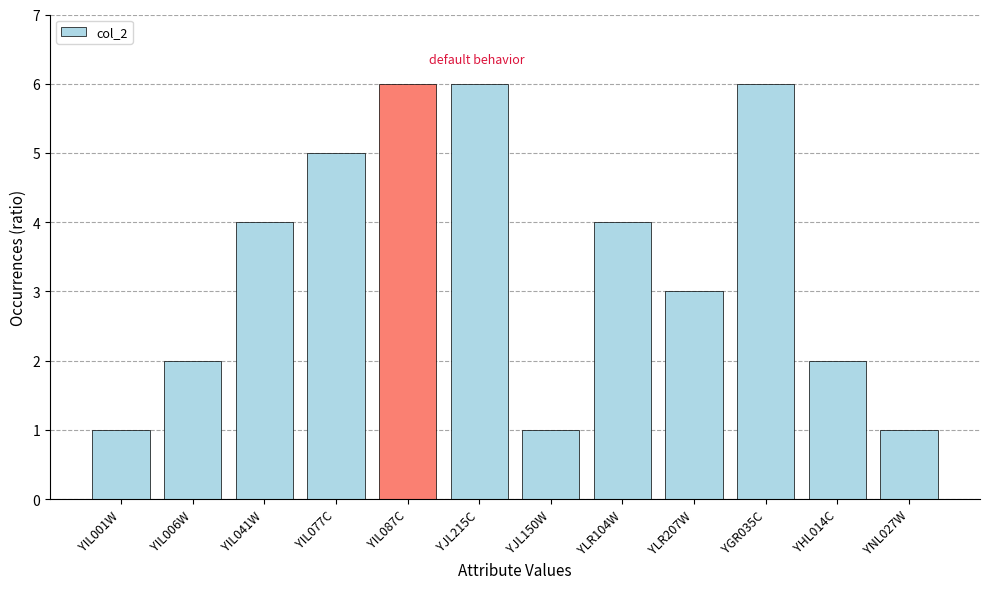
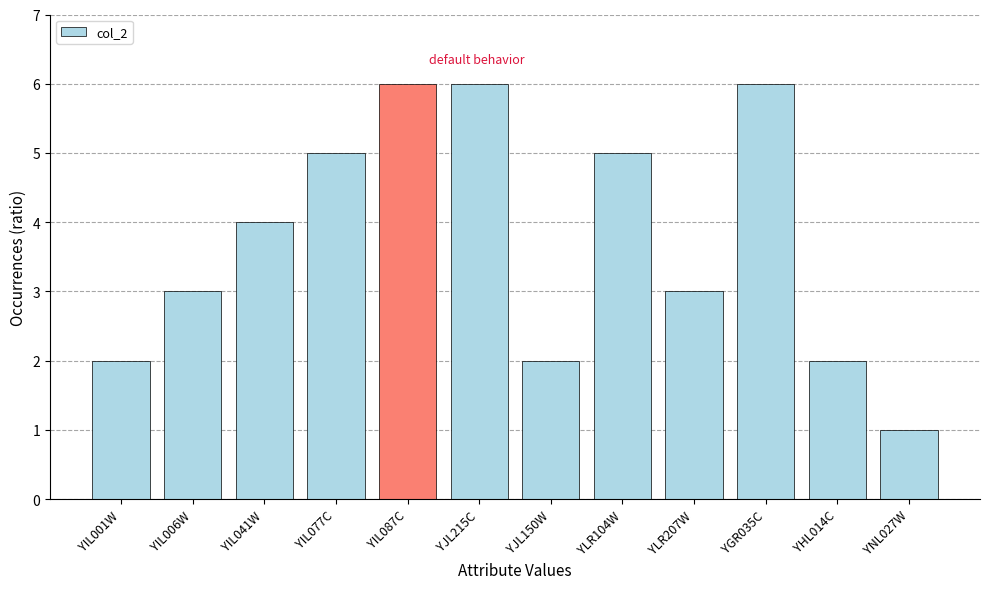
  {
-   "YIL001W": 1,
-   "YIL006W": 2,
+   "YIL001W": 2,
+   "YIL006W": 3,
    "YIL041W": 4,
    "YIL077C": 5,
    "YIL087C": 6,
    "YJL215C": 6,
-   "YJL150W": 1,
-   "YLR104W": 4,
+   "YJL150W": 2,
+   "YLR104W": 5,
    "YLR207W": 3,
    "YGR035C": 6,
    "YHL014C": 2,
    "YNL027W": 1
  }
